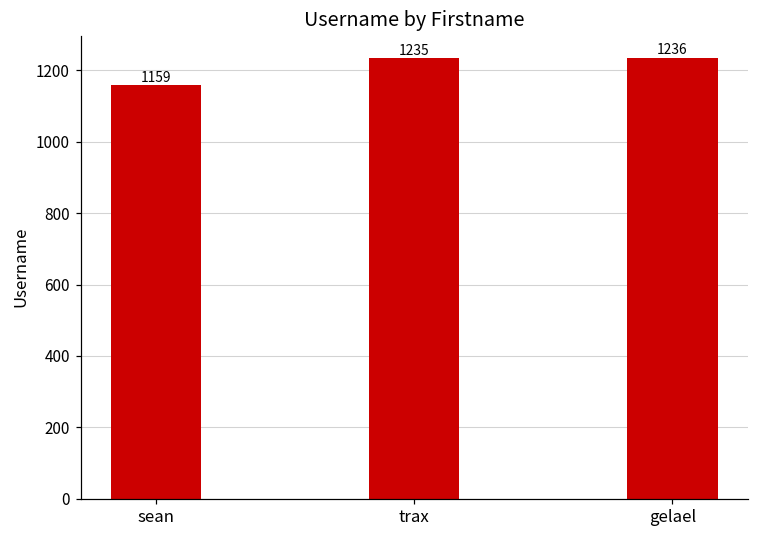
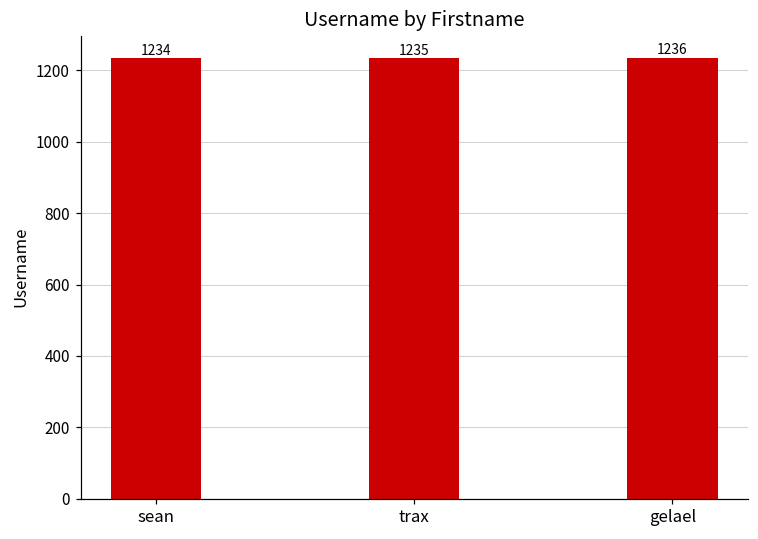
  {
-   "sean": 1159,
+   "sean": 1234,
    "trax": 1235,
    "gelael": 1236
  }
